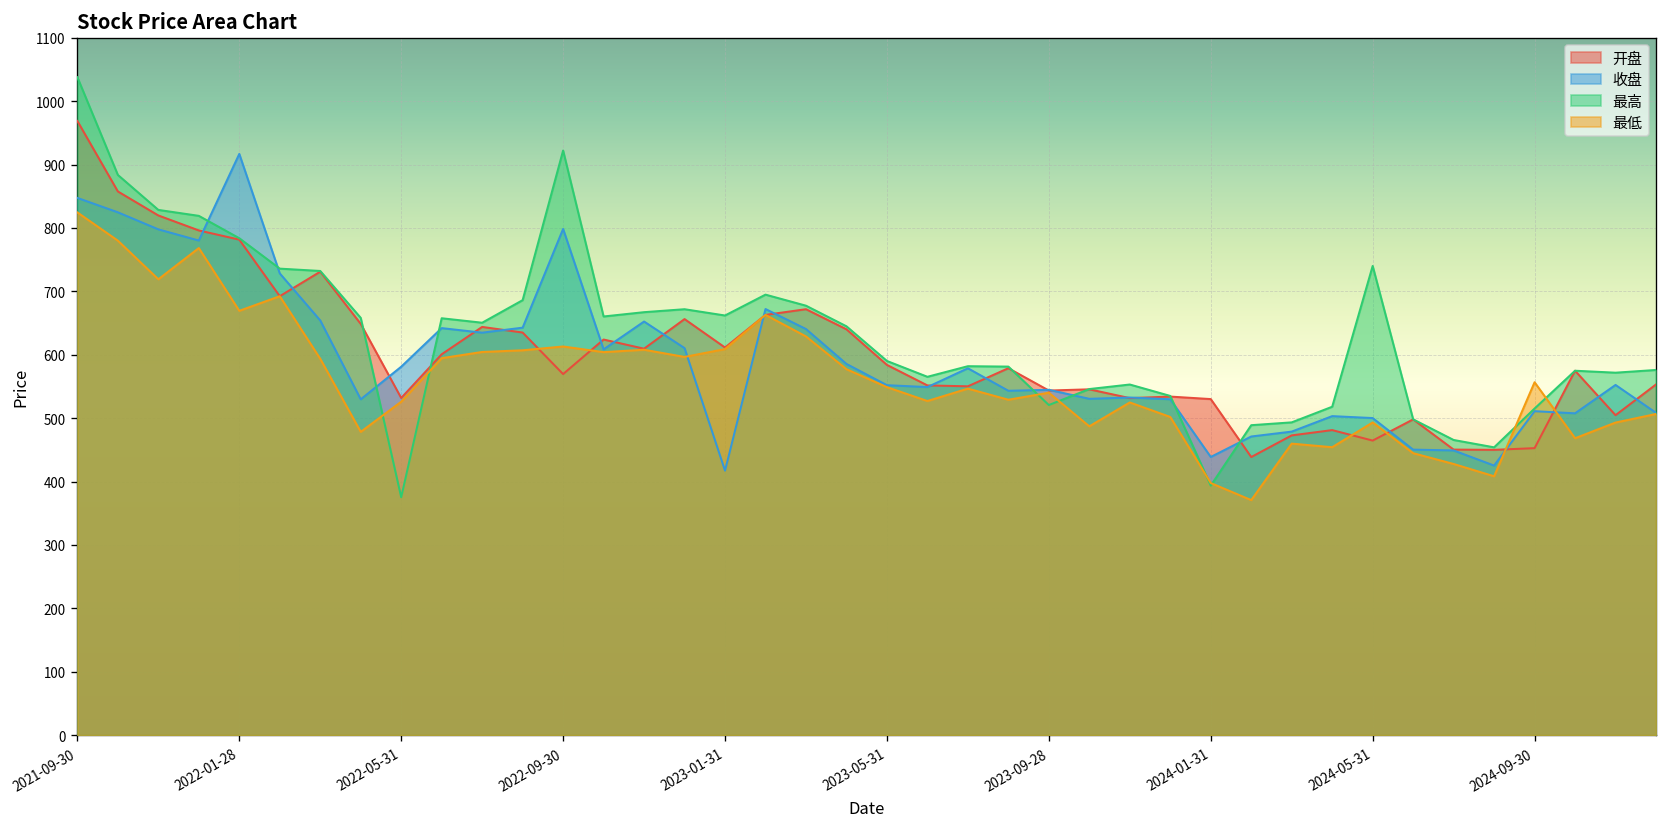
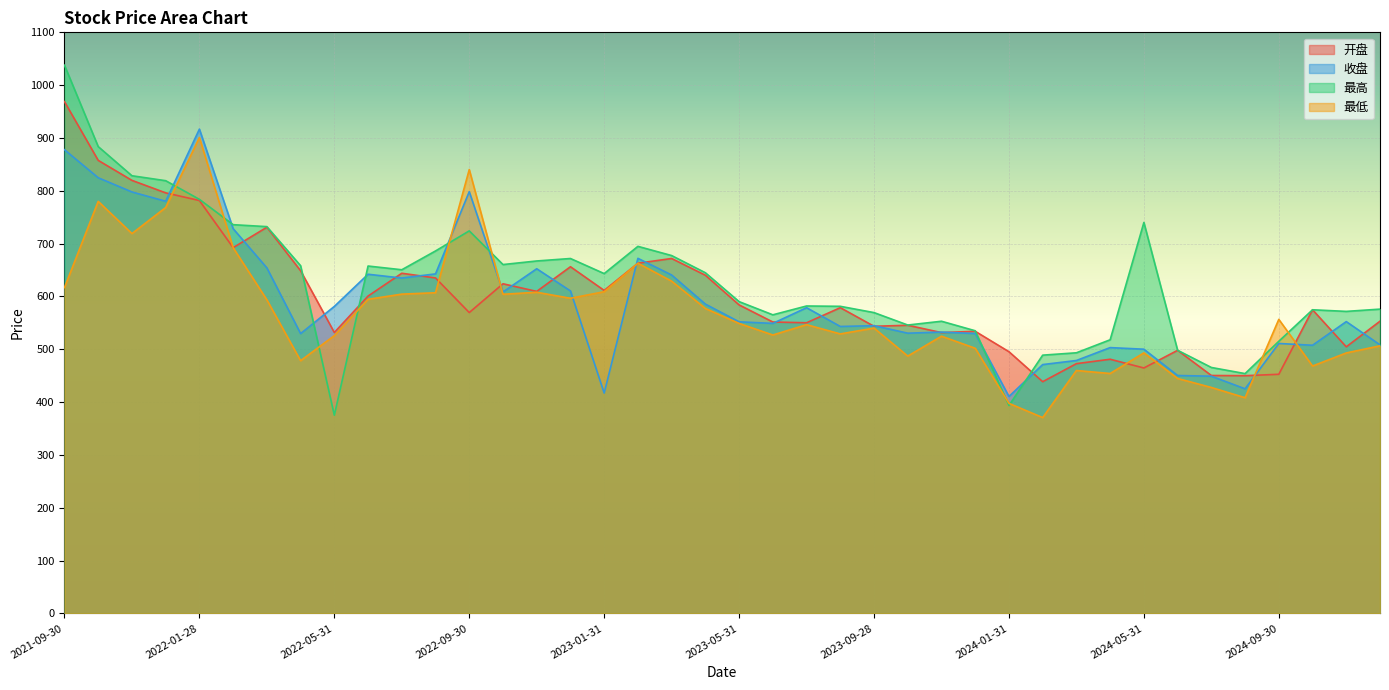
  {
    "开盘": {
      "2021-09-30": 970,
      "2022-05-31": 530,
      "2022-09-30": 570,
      "2023-05-31": 580,
-     "2024-01-31": 530,
+     "2024-01-31": 500,
      "2024-05-31": 460,
      "2024-09-30": 450
    },
    "收盘": {
-     "2021-09-30": 850,
+     "2021-09-30": 880,
      "2022-01-28": 920,
      "2022-05-31": 580,
      "2022-09-30": 800,
      "2023-01-31": 420,
-     "2024-01-31": 440,
+     "2024-01-31": 410,
      "2024-05-31": 500
    },
    "最高": {
      "2021-09-30": 1040,
      "2022-05-31": 380,
-     "2022-09-30": 920,
-     "2023-01-31": 660,
+     "2022-09-30": 720,
+     "2023-01-31": 640,
      "2023-05-31": 590,
-     "2023-09-28": 520,
+     "2023-09-28": 570,
      "2024-05-31": 740
    },
    "最低": {
-     "2021-09-30": 820,
-     "2022-01-28": 670,
+     "2021-09-30": 620,
+     "2022-01-28": 900,
      "2022-05-31": 530,
-     "2022-09-30": 610,
+     "2022-09-30": 840,
      "2024-05-31": 490,
      "2024-09-30": 560
    }
  }
